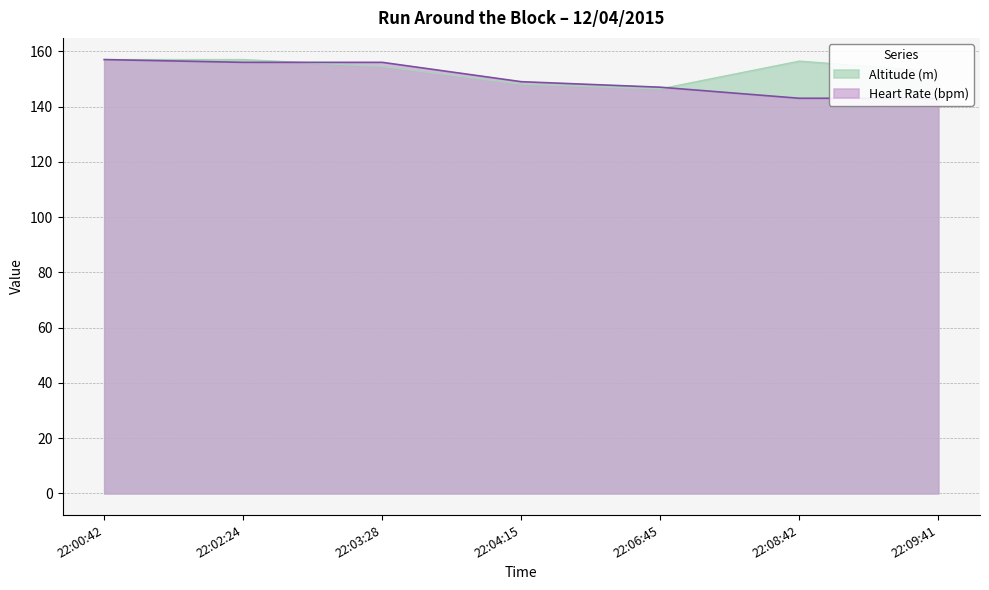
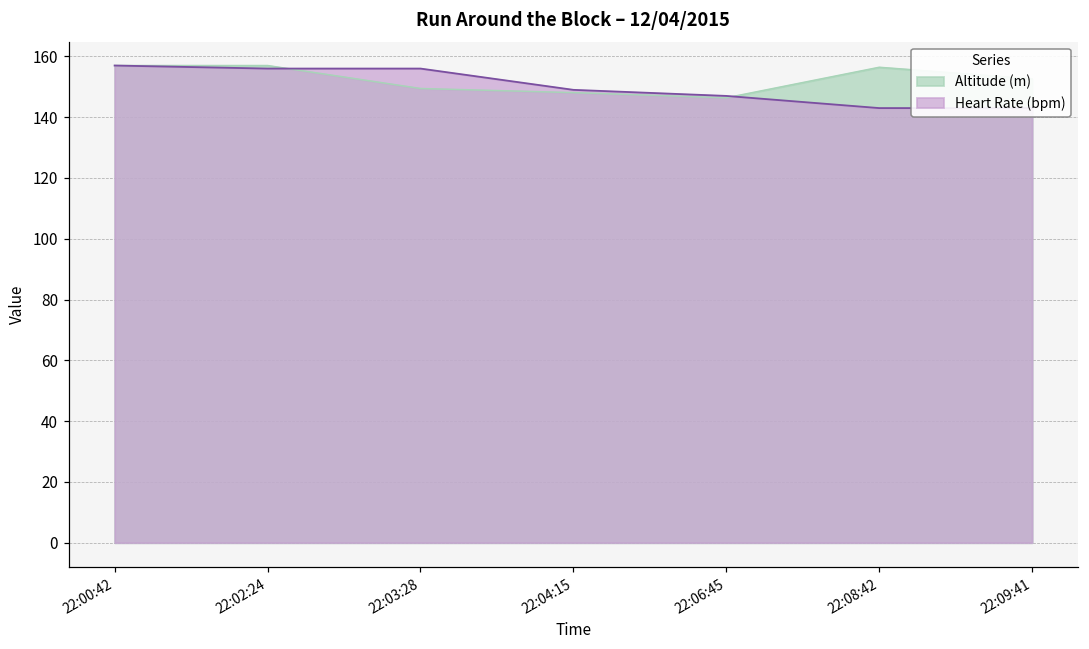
  {
    "Altitude (m)": {
      "22:02:24": 157,
-     "22:03:28": 155,
+     "22:03:28": 149,
      "22:08:42": 156
    },
    "Heart Rate (bpm)": {
      "22:02:24": 156,
      "22:03:28": 156,
      "22:08:42": 143
    }
  }
